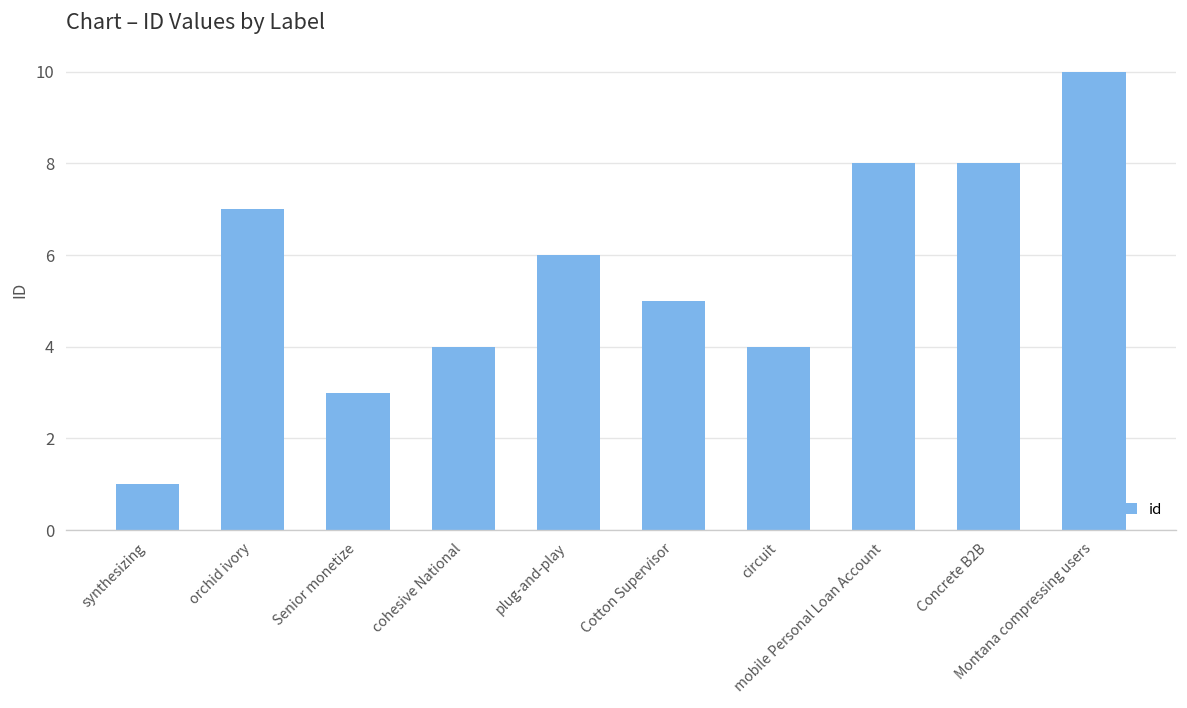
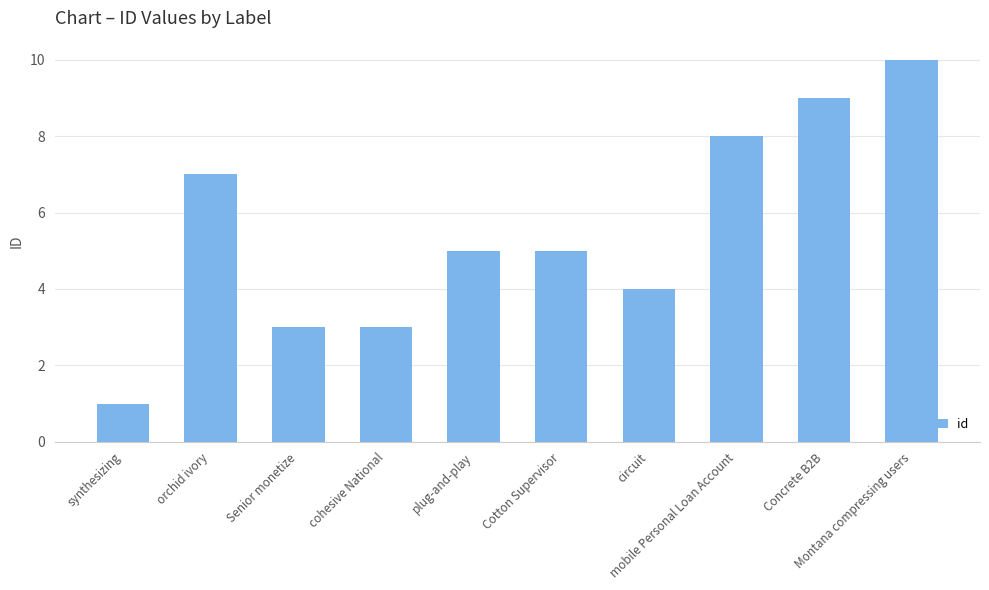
  {
    "synthesizing": 1,
    "orchid ivory": 7,
    "Senior monetize": 3,
-   "cohesive National": 4,
-   "plug-and-play": 6,
+   "cohesive National": 3,
+   "plug-and-play": 5,
    "Cotton Supervisor": 5,
    "circuit": 4,
    "mobile Personal Loan Account": 8,
-   "Concrete B2B": 8,
+   "Concrete B2B": 9,
    "Montana compressing users": 10
  }
